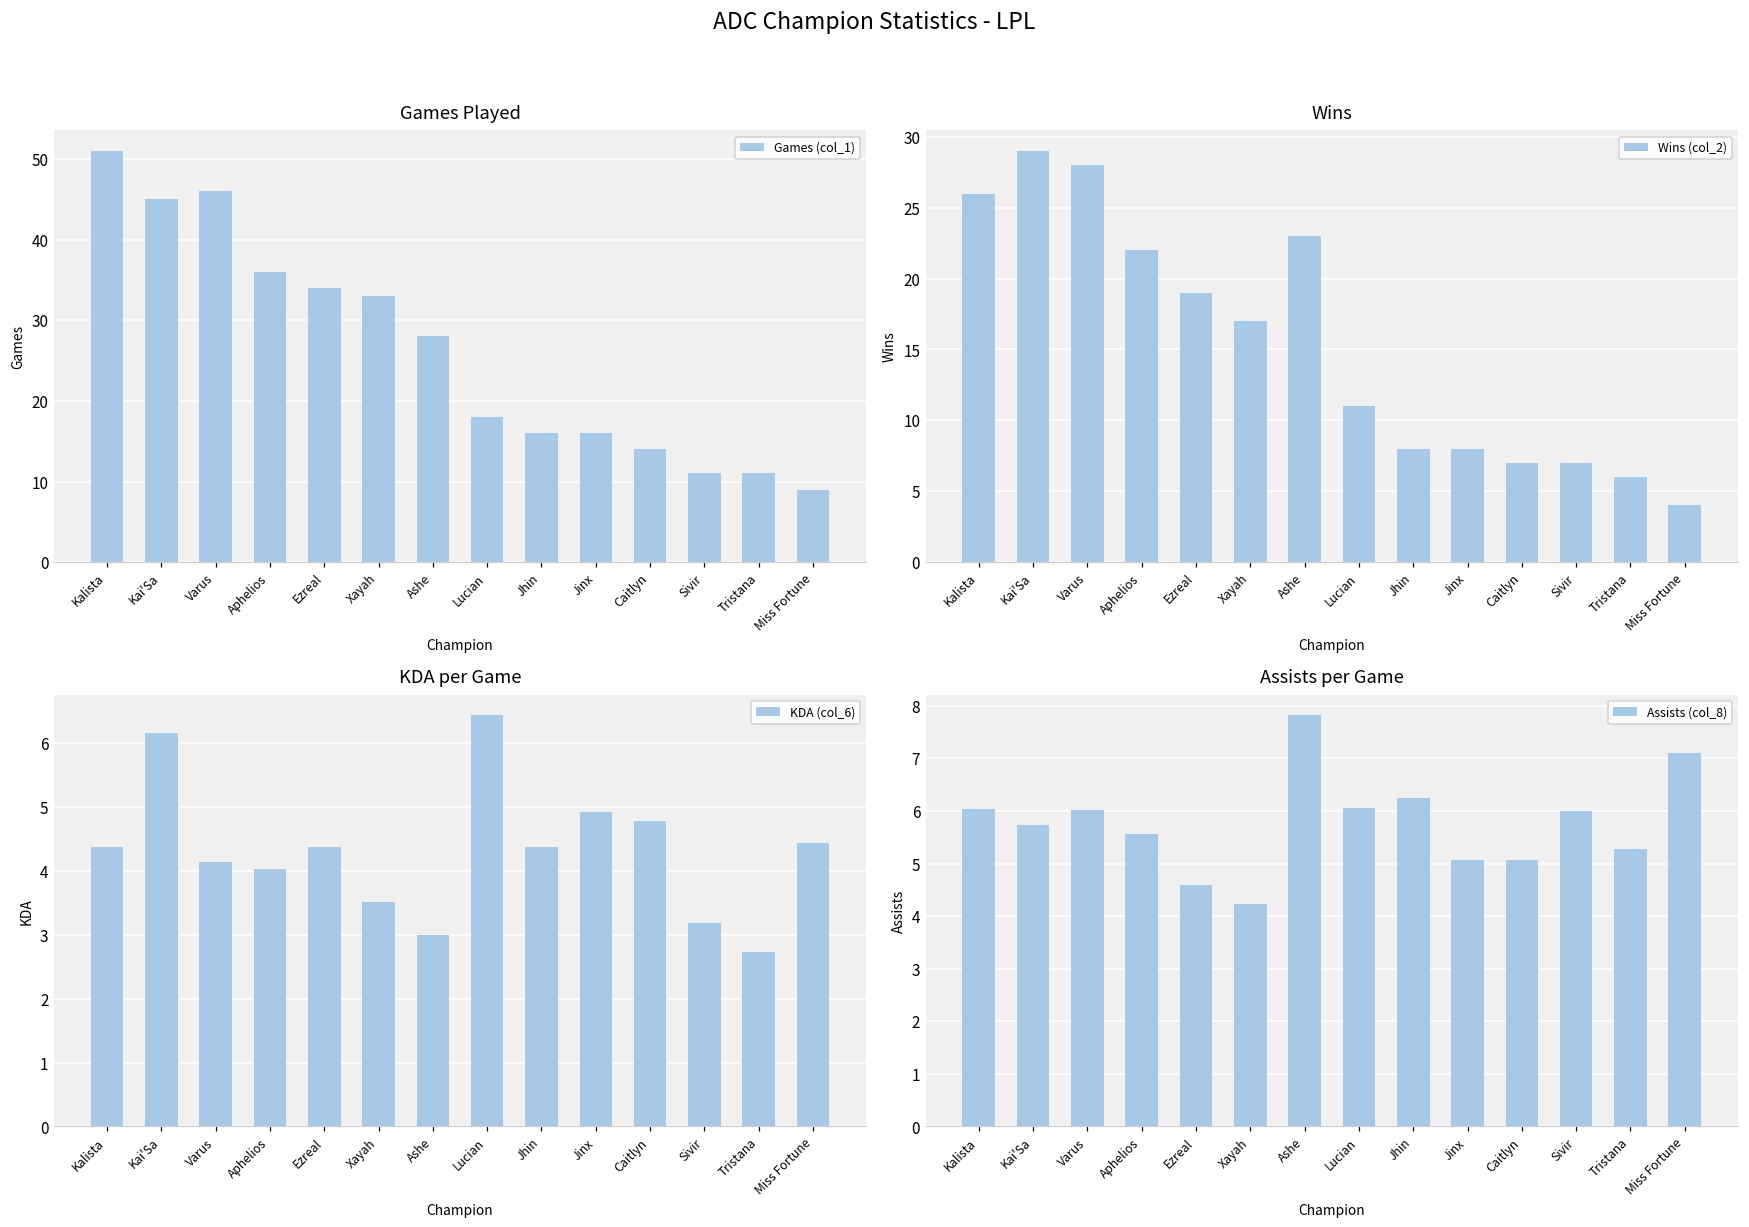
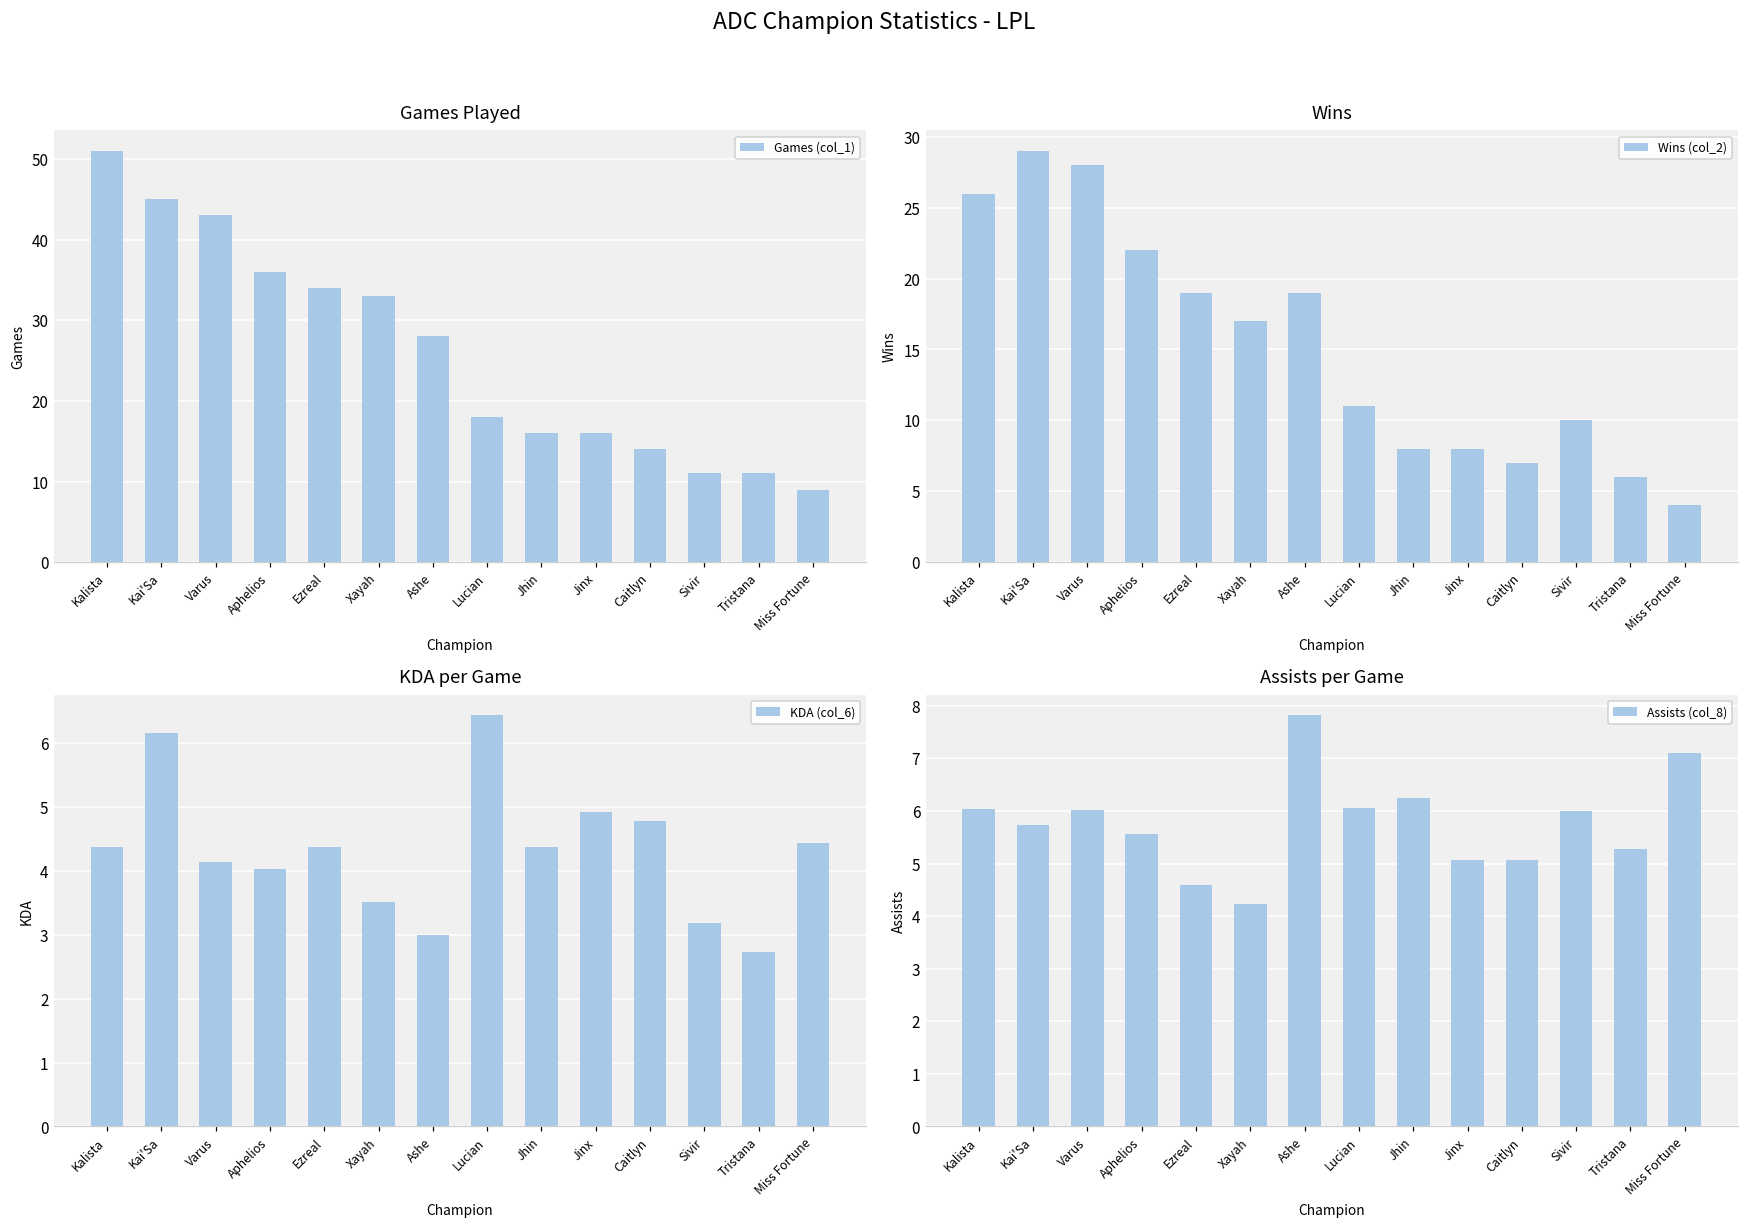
  {
    "Games Played": {
      "Kalista": 51,
      "Kai'Sa": 45,
-     "Varus": 46,
+     "Varus": 43,
      "Aphelios": 36,
      "Ezreal": 34,
      "Xayah": 33,
      "Ashe": 28,
      "Lucian": 18,
      "Jhin": 16,
      "Jinx": 16,
      "Caitlyn": 14,
      "Sivir": 11,
      "Tristana": 11,
      "Miss Fortune": 9
    },
    "Wins": {
      "Kalista": 26,
      "Kai'Sa": 29,
      "Varus": 28,
      "Aphelios": 22,
      "Ezreal": 19,
      "Xayah": 17,
-     "Ashe": 23,
+     "Ashe": 19,
      "Lucian": 11,
      "Jhin": 8,
      "Jinx": 8,
      "Caitlyn": 7,
-     "Sivir": 7,
+     "Sivir": 10,
      "Tristana": 6,
      "Miss Fortune": 4
    },
    "KDA per Game": {
      "Kalista": 4.4,
      "Kai'Sa": 6.2,
      "Varus": 4.1,
      "Aphelios": 4.0,
      "Ezreal": 4.4,
      "Xayah": 3.5,
      "Ashe": 3.0,
      "Lucian": 6.4,
      "Jhin": 4.4,
      "Jinx": 4.9,
      "Caitlyn": 4.8,
      "Sivir": 3.2,
      "Tristana": 2.7,
      "Miss Fortune": 4.4
    },
    "Assists per Game": {
      "Kalista": 6.0,
      "Kai'Sa": 5.7,
      "Varus": 6.0,
      "Aphelios": 5.6,
      "Ezreal": 4.6,
      "Xayah": 4.2,
      "Ashe": 7.8,
      "Lucian": 6.1,
      "Jhin": 6.3,
      "Jinx": 5.1,
      "Caitlyn": 5.1,
      "Sivir": 6.0,
      "Tristana": 5.3,
      "Miss Fortune": 7.1
    }
  }
